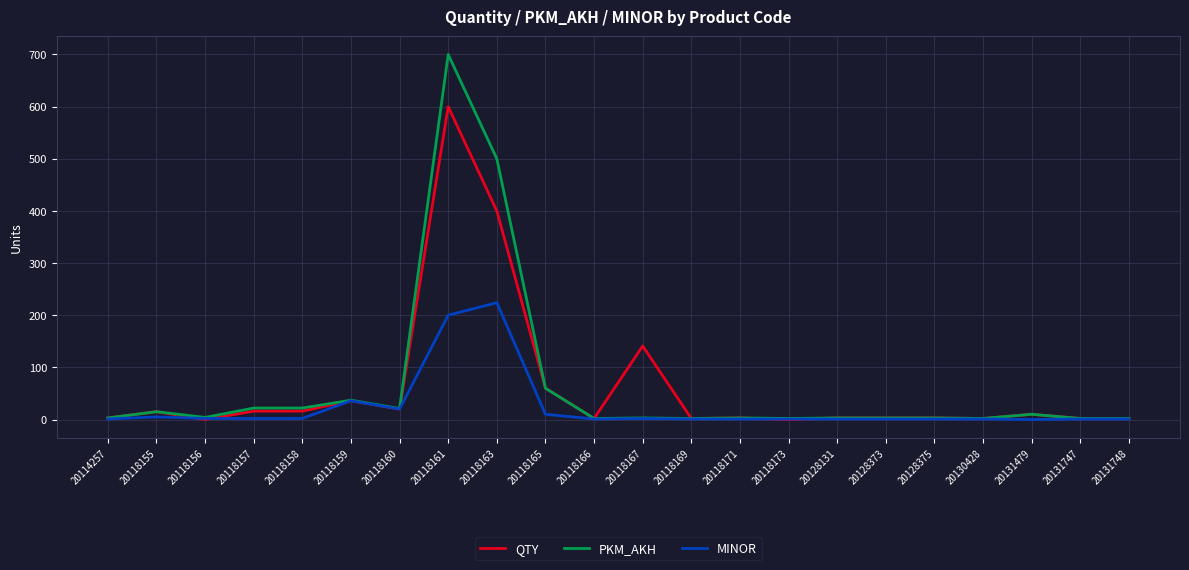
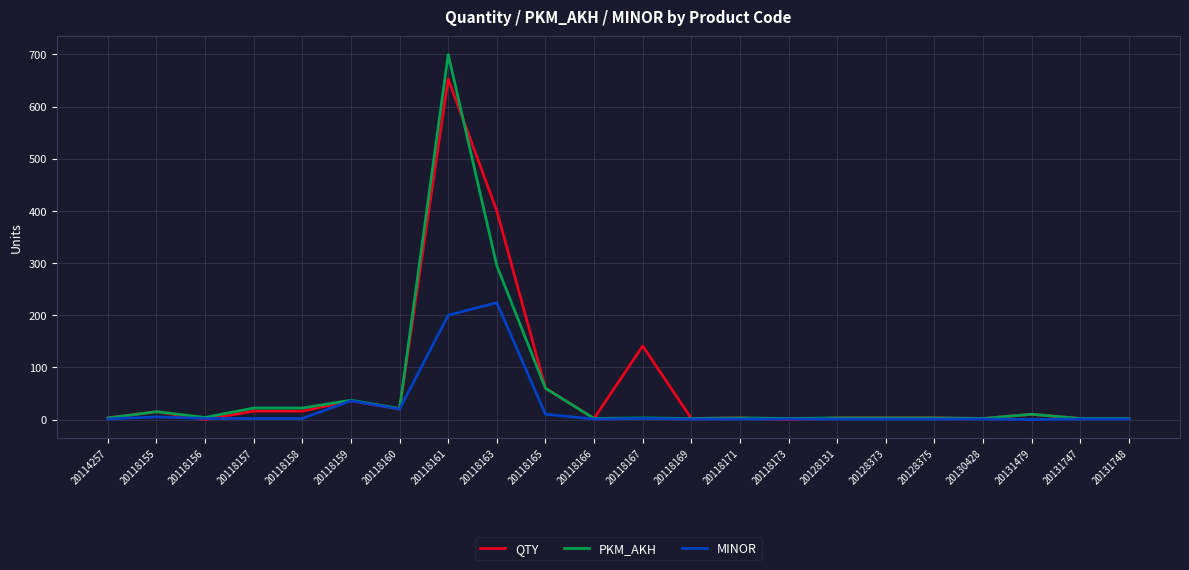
  {
    "QTY": {
      "20118157": 20,
      "20118158": 20,
-     "20118161": 600,
+     "20118161": 650,
      "20118163": 400,
      "20118167": 140
    },
    "PKM_AKH": {
      "20118157": 20,
      "20118158": 20,
      "20118161": 700,
-     "20118163": 500
+     "20118163": 300
    },
    "MINOR": {
      "20118155": 10,
      "20118157": 0,
      "20118158": 0,
      "20118161": 200,
      "20118163": 220,
      "20118165": 10,
      "20131479": 0
    }
  }
